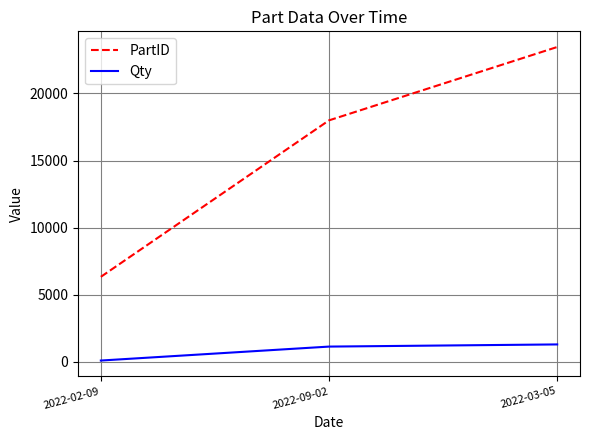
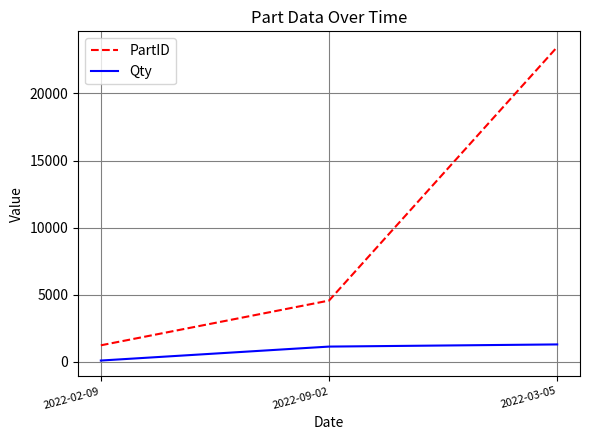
  {
    "PartID": {
-     "2022-02-09": 6300,
-     "2022-09-02": 18000,
+     "2022-02-09": 1200,
+     "2022-09-02": 4600,
      "2022-03-05": 23500
    },
    "Qty": {
      "2022-02-09": 100,
      "2022-09-02": 1100,
      "2022-03-05": 1300
    }
  }
